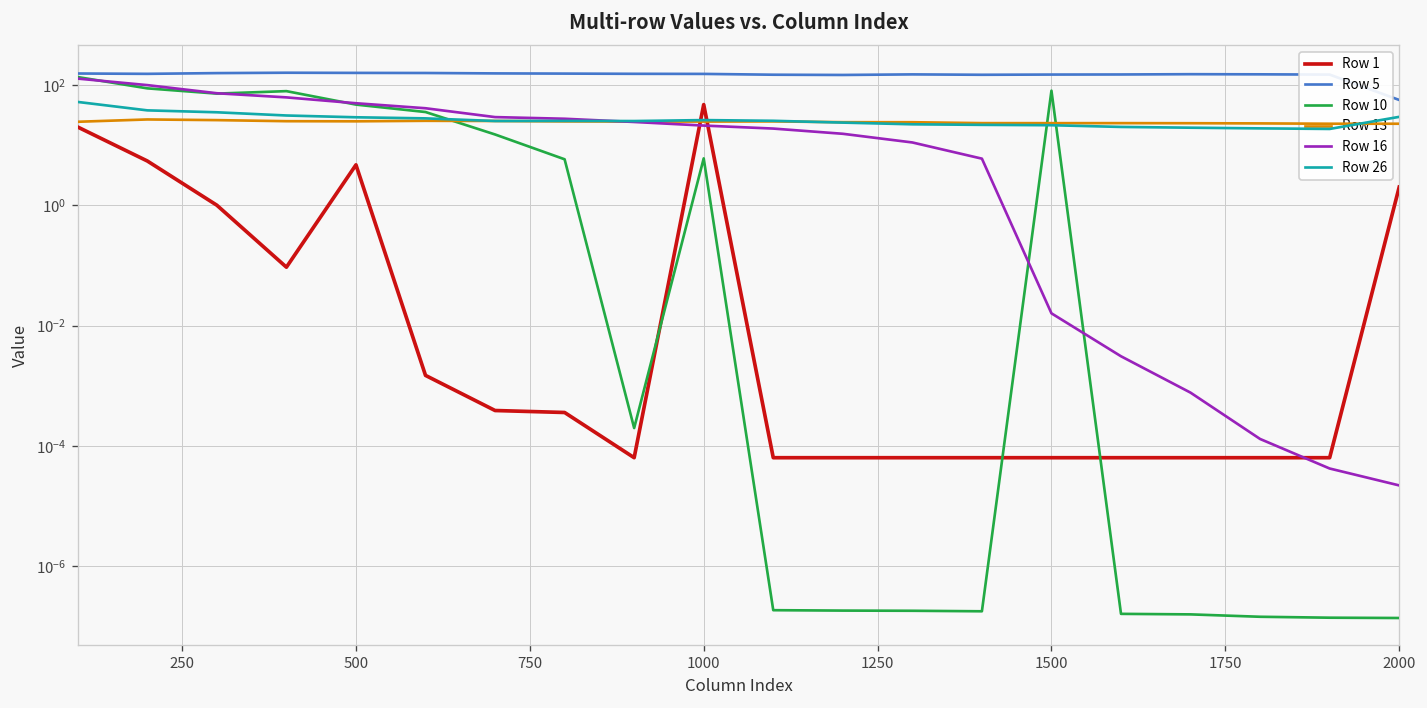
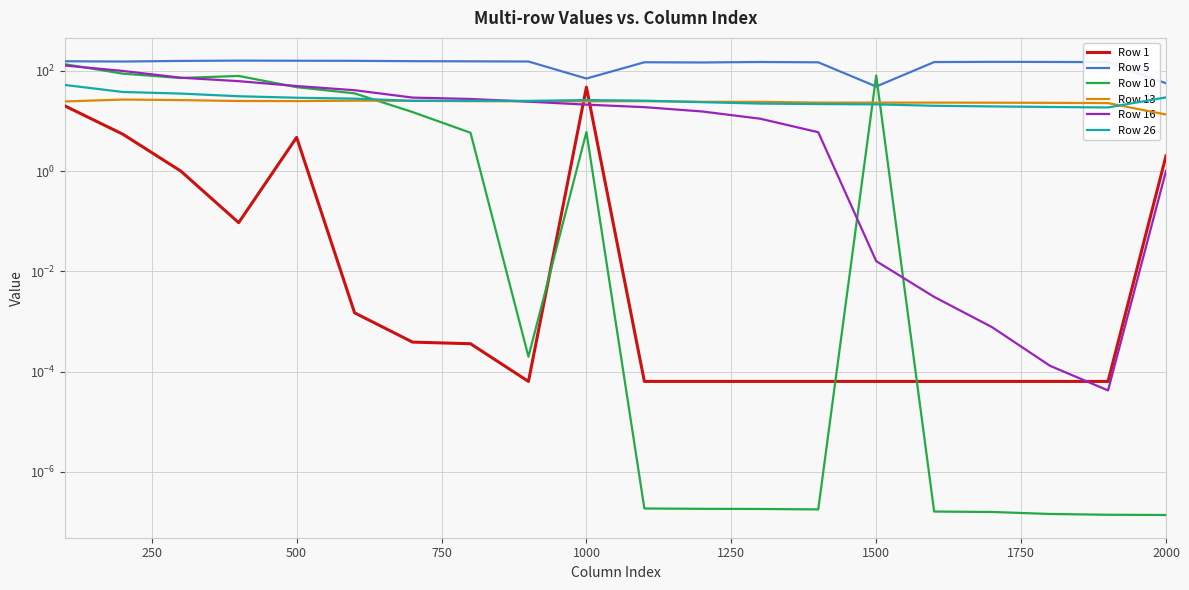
  {
    "Row 1": {
      "500": 5,
      "1000": 50,
      "1500": 0.00006,
      "2000": 2
    },
    "Row 5": {
      "500": 160,
-     "1000": 150,
-     "1500": 150,
+     "1000": 70,
+     "1500": 50,
      "2000": 60
    },
    "Row 10": {
      "1000": 6,
      "1500": 80,
      "2000": 0.00000014
    },
    "Row 13": {
      "500": 20,
-     "2000": 20
+     "2000": 13
    },
    "Row 16": {
      "1000": 21,
      "1500": 0.016,
-     "2000": 0
+     "2000": 1
    },
    "Row 26": {
      "500": 30,
      "2000": 30
    }
  }
